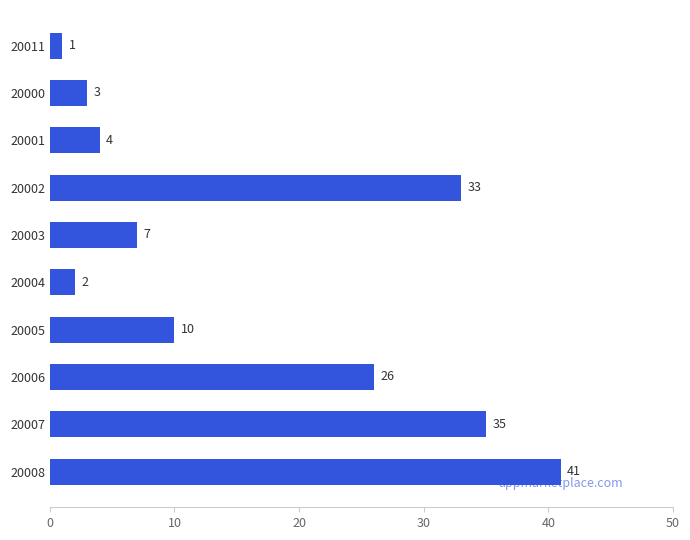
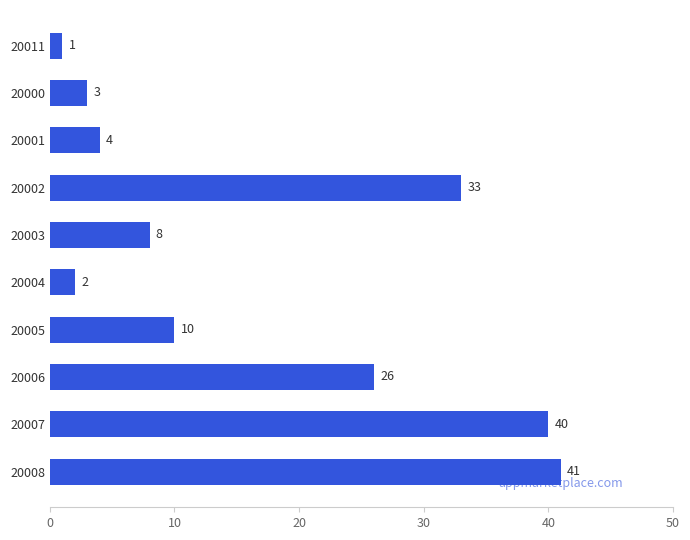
  {
    "20011": 1,
    "20000": 3,
    "20001": 4,
    "20002": 33,
-   "20003": 7,
+   "20003": 8,
    "20004": 2,
    "20005": 10,
    "20006": 26,
-   "20007": 35,
+   "20007": 40,
    "20008": 41
  }
